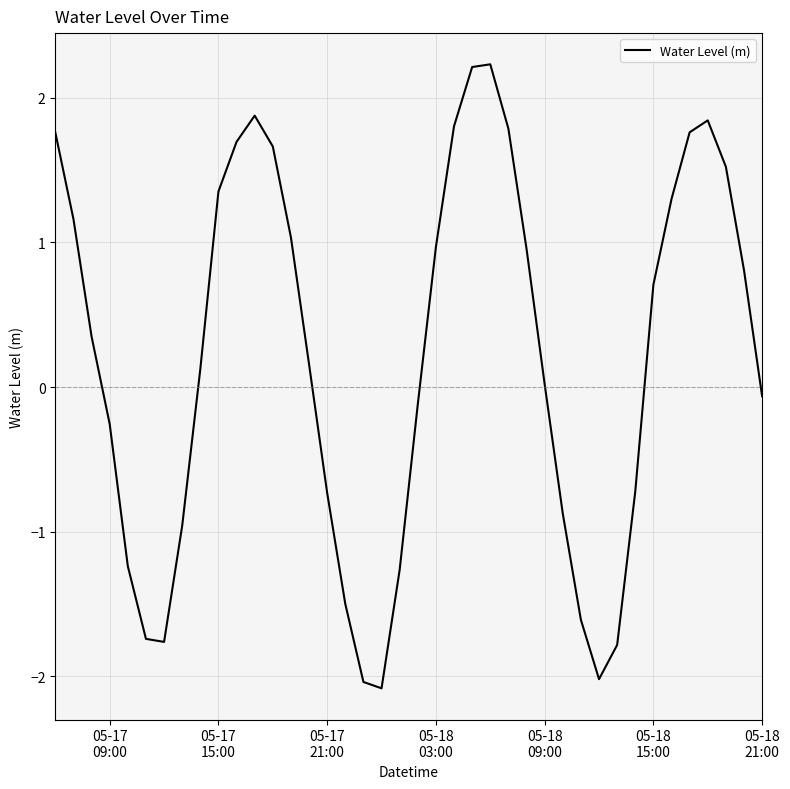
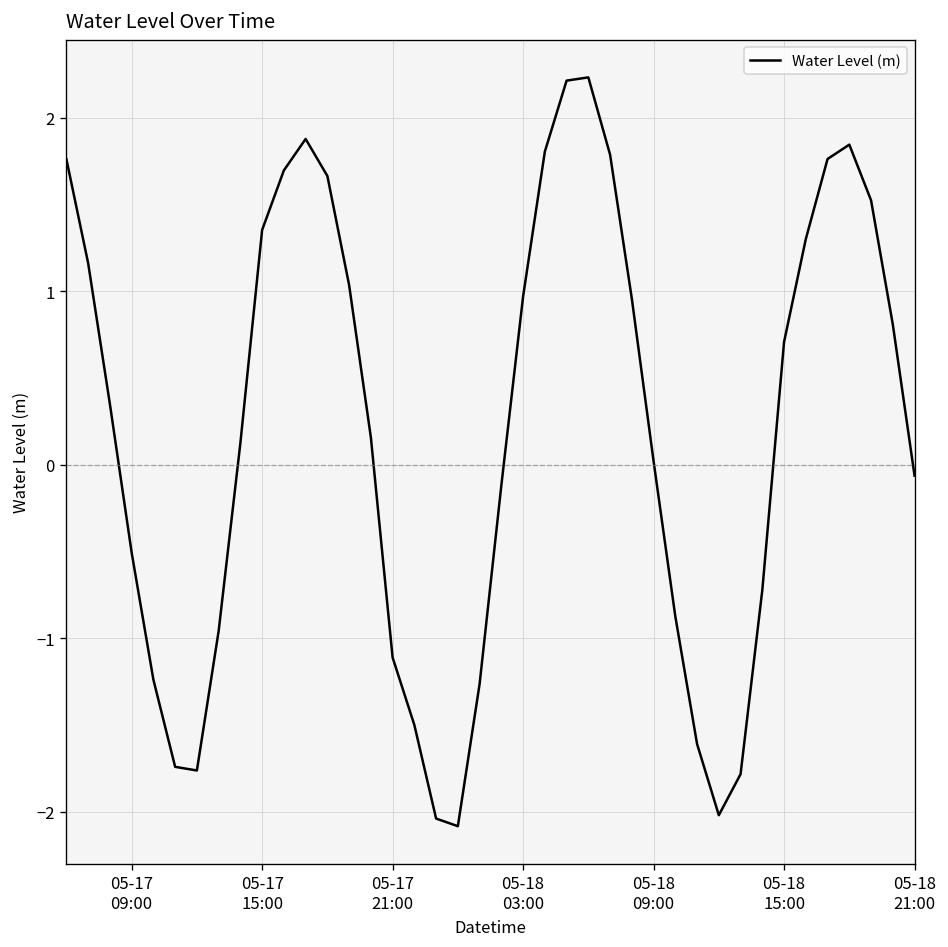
  {
-   "05-17 09:00": -0.26,
+   "05-17 09:00": -0.51,
    "05-17 15:00": 1.35,
-   "05-17 21:00": -0.73,
+   "05-17 21:00": -1.11,
    "05-18 03:00": 0.97,
    "05-18 09:00": 0.02,
    "05-18 15:00": 0.71,
    "05-18 21:00": -0.06
  }
